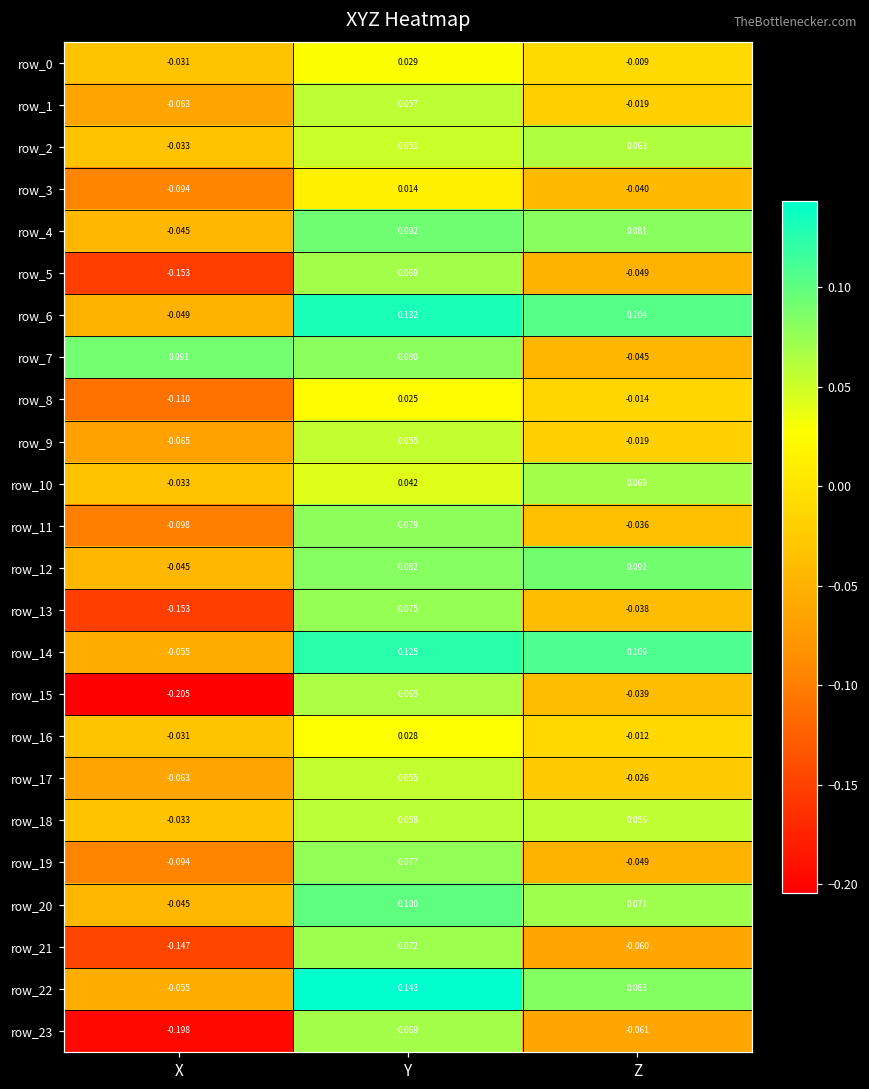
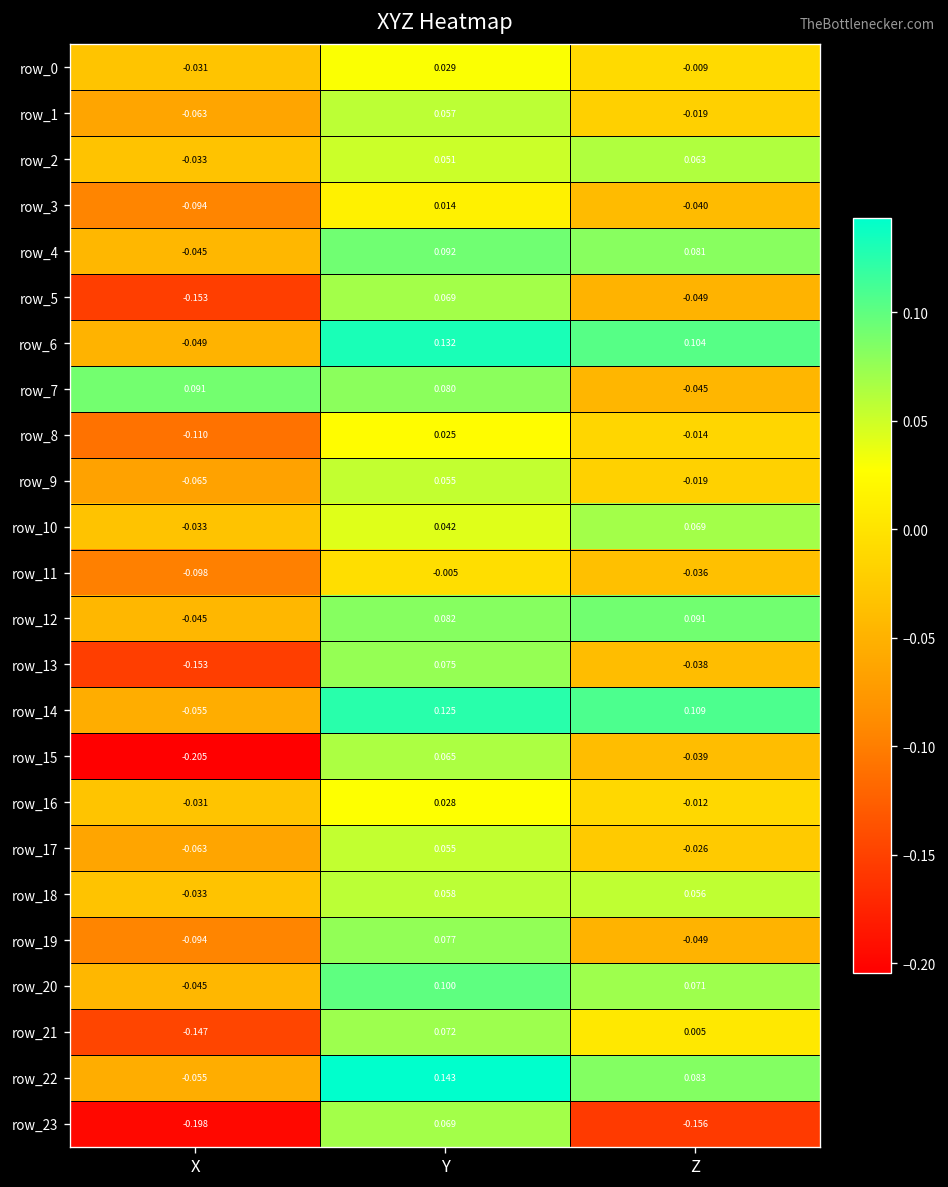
  {
    "row_0": {
      "X": -0.031,
      "Y": 0.029,
      "Z": -0.009
    },
    "row_1": {
      "X": -0.063,
      "Y": 0.057,
      "Z": -0.019
    },
    "row_2": {
      "X": -0.033,
      "Y": 0.051,
      "Z": 0.063
    },
    "row_3": {
      "X": -0.094,
      "Y": 0.014,
      "Z": -0.040
    },
    "row_4": {
      "X": -0.045,
      "Y": 0.092,
      "Z": 0.081
    },
    "row_5": {
      "X": -0.153,
      "Y": 0.069,
      "Z": -0.049
    },
    "row_6": {
      "X": -0.049,
      "Y": 0.132,
      "Z": 0.104
    },
    "row_7": {
      "X": 0.091,
      "Y": 0.080,
      "Z": -0.045
    },
    "row_8": {
      "X": -0.110,
      "Y": 0.025,
      "Z": -0.014
    },
    "row_9": {
      "X": -0.065,
      "Y": 0.055,
      "Z": -0.019
    },
    "row_10": {
      "X": -0.033,
      "Y": 0.042,
      "Z": 0.069
    },
    "row_11": {
      "X": -0.098,
-     "Y": 0.079,
+     "Y": -0.005,
      "Z": -0.036
    },
    "row_12": {
      "X": -0.045,
      "Y": 0.082,
      "Z": 0.091
    },
    "row_13": {
      "X": -0.153,
      "Y": 0.075,
      "Z": -0.038
    },
    "row_14": {
      "X": -0.055,
      "Y": 0.125,
      "Z": 0.109
    },
    "row_15": {
      "X": -0.205,
      "Y": 0.065,
      "Z": -0.039
    },
    "row_16": {
      "X": -0.031,
      "Y": 0.028,
      "Z": -0.012
    },
    "row_17": {
      "X": -0.063,
      "Y": 0.055,
      "Z": -0.026
    },
    "row_18": {
      "X": -0.033,
      "Y": 0.058,
      "Z": 0.056
    },
    "row_19": {
      "X": -0.094,
      "Y": 0.077,
      "Z": -0.049
    },
    "row_20": {
      "X": -0.045,
      "Y": 0.100,
      "Z": 0.071
    },
    "row_21": {
      "X": -0.147,
      "Y": 0.072,
-     "Z": -0.060
+     "Z": 0.005
    },
    "row_22": {
      "X": -0.055,
      "Y": 0.143,
      "Z": 0.083
    },
    "row_23": {
      "X": -0.198,
      "Y": 0.069,
-     "Z": -0.061
+     "Z": -0.156
    }
  }
